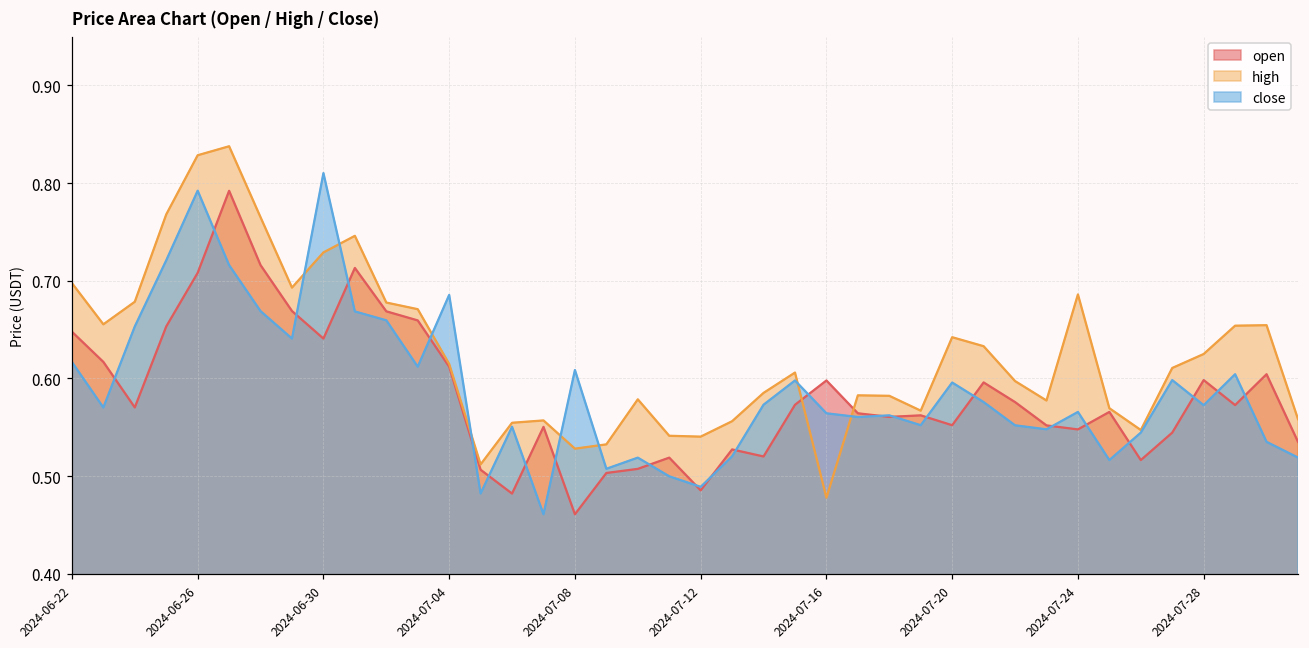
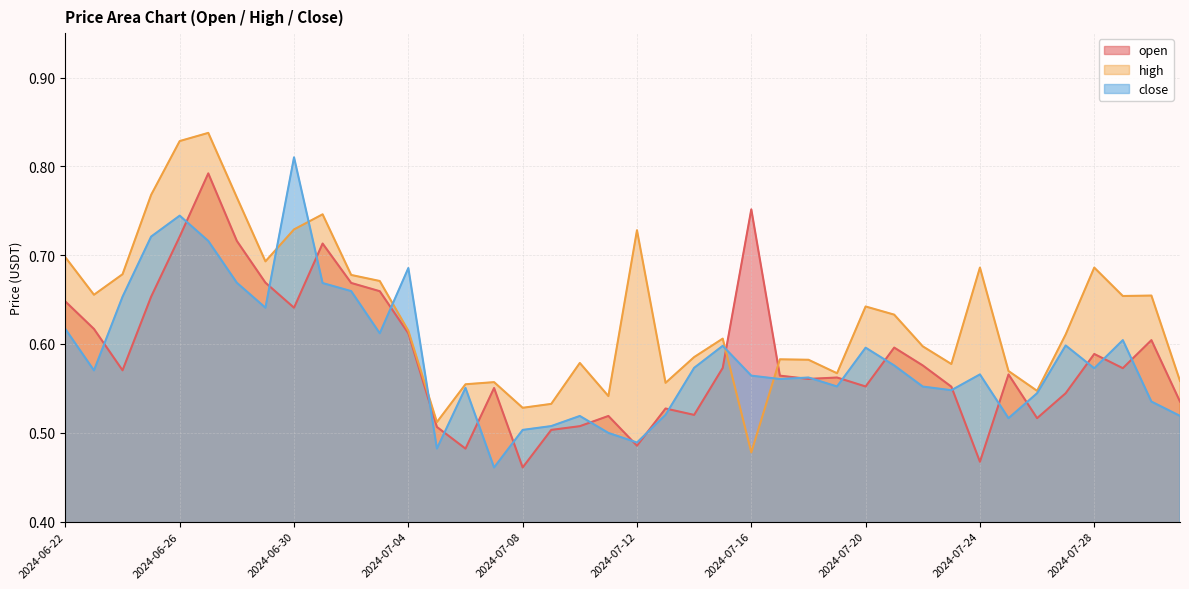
  {
    "open": {
      "2024-06-22": 0.65,
-     "2024-06-26": 0.71,
+     "2024-06-26": 0.72,
      "2024-06-30": 0.64,
      "2024-07-08": 0.46,
      "2024-07-12": 0.49,
-     "2024-07-16": 0.60,
+     "2024-07-16": 0.75,
      "2024-07-20": 0.55,
-     "2024-07-24": 0.55,
-     "2024-07-28": 0.60
+     "2024-07-24": 0.47,
+     "2024-07-28": 0.59
    },
    "high": {
      "2024-06-22": 0.70,
      "2024-06-26": 0.83,
      "2024-06-30": 0.73,
      "2024-07-08": 0.53,
-     "2024-07-12": 0.54,
+     "2024-07-12": 0.73,
      "2024-07-16": 0.48,
      "2024-07-20": 0.64,
      "2024-07-24": 0.69,
-     "2024-07-28": 0.63
+     "2024-07-28": 0.69
    },
    "close": {
      "2024-06-22": 0.62,
-     "2024-06-26": 0.79,
+     "2024-06-26": 0.74,
      "2024-06-30": 0.81,
      "2024-07-04": 0.69,
-     "2024-07-08": 0.61,
+     "2024-07-08": 0.50,
      "2024-07-12": 0.49,
      "2024-07-16": 0.56,
      "2024-07-20": 0.60,
      "2024-07-24": 0.57,
      "2024-07-28": 0.57
    }
  }
